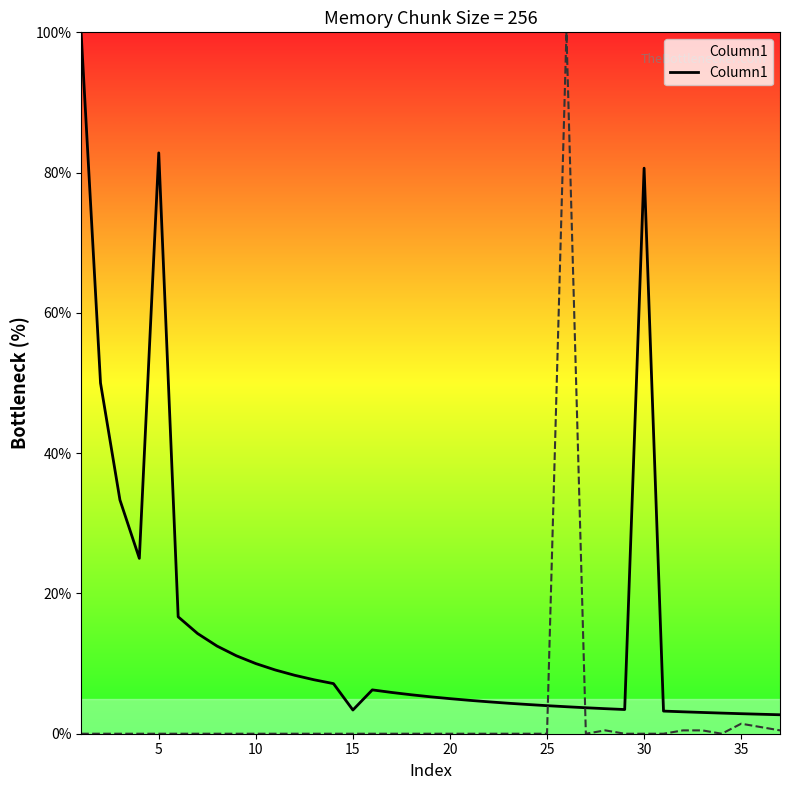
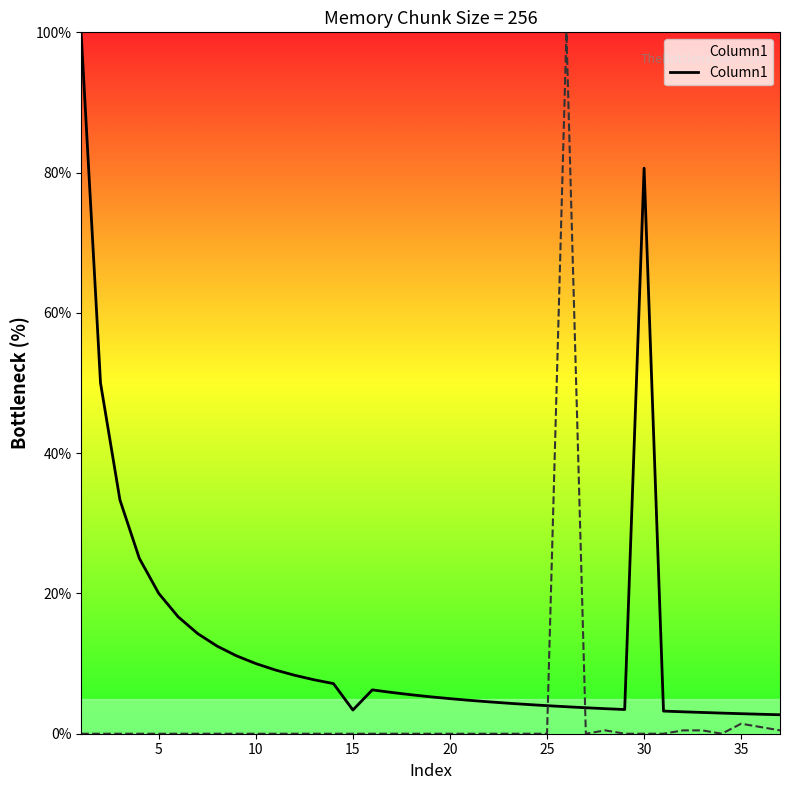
  {
    "Column1": {
-     "5": "83%",
+     "5": "20%",
      "10": "10%",
      "30": "81%"
    }
  }
